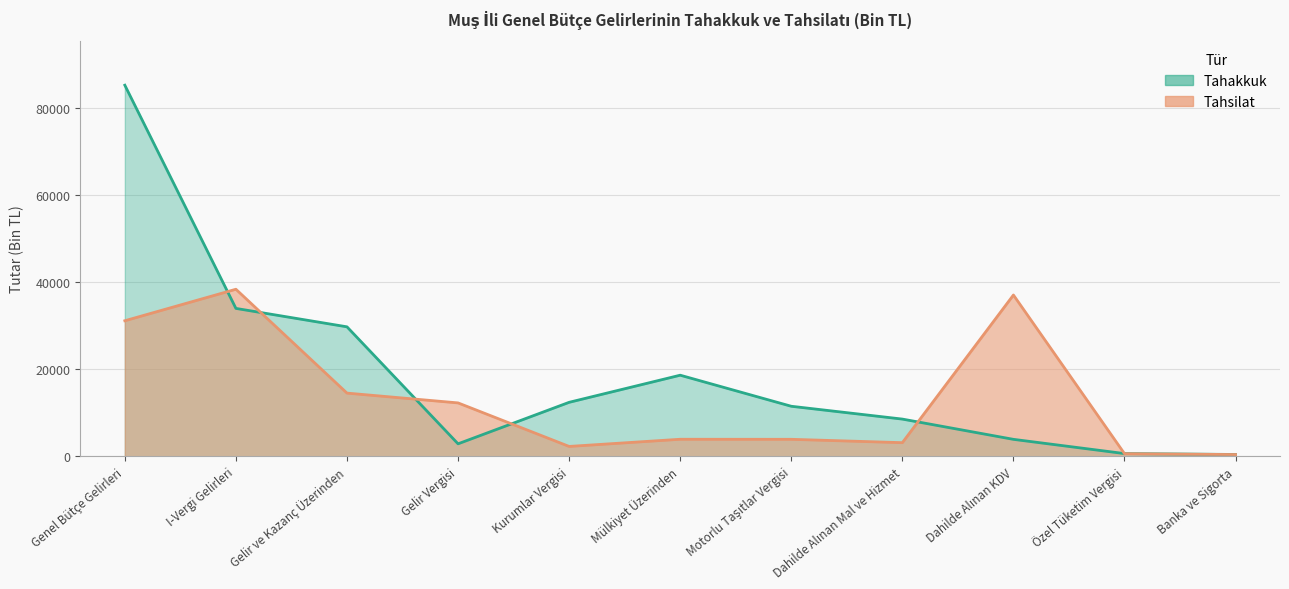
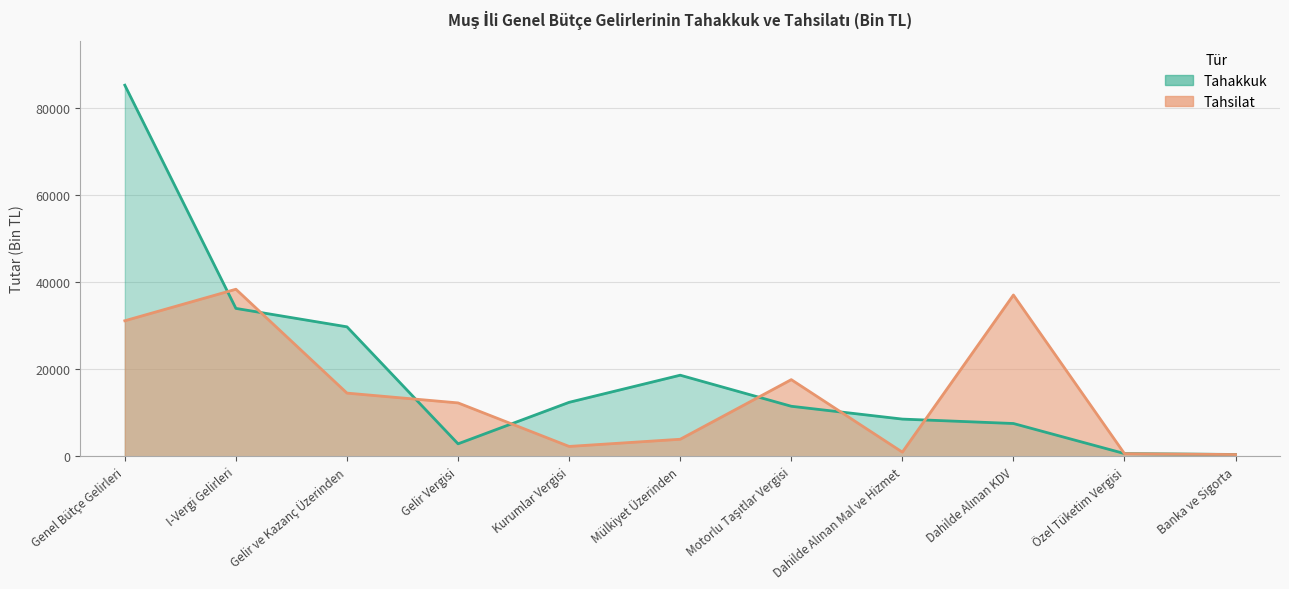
  {
    "Tahakkuk": {
      "Genel Bütçe Gelirleri": 85000,
      "I-Vergi Gelirleri": 34000,
      "Gelir ve Kazanç Üzerinden": 30000,
      "Gelir Vergisi": 3000,
      "Kurumlar Vergisi": 12000,
      "Mülkiyet Üzerinden": 19000,
      "Motorlu Taşıtlar Vergisi": 11000,
      "Dahilde Alınan Mal ve Hizmet": 9000,
-     "Dahilde Alınan KDV": 4000
+     "Dahilde Alınan KDV": 8000
    },
    "Tahsilat": {
      "Genel Bütçe Gelirleri": 31000,
      "I-Vergi Gelirleri": 38000,
      "Gelir ve Kazanç Üzerinden": 15000,
      "Gelir Vergisi": 12000,
      "Kurumlar Vergisi": 2000,
      "Mülkiyet Üzerinden": 4000,
-     "Motorlu Taşıtlar Vergisi": 4000,
-     "Dahilde Alınan Mal ve Hizmet": 3000,
+     "Motorlu Taşıtlar Vergisi": 18000,
+     "Dahilde Alınan Mal ve Hizmet": 1000,
      "Dahilde Alınan KDV": 37000
    }
  }
